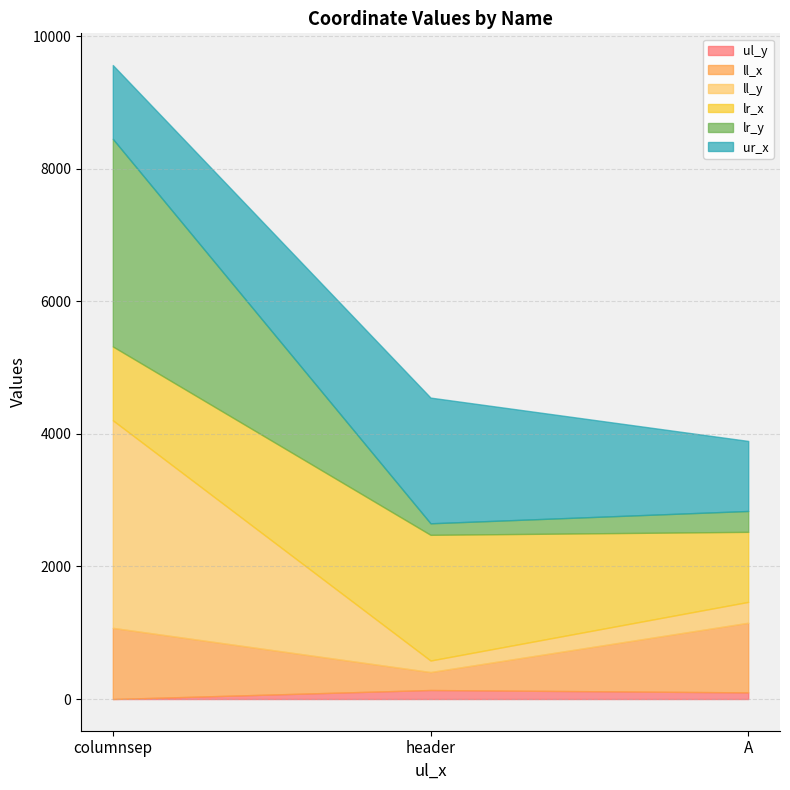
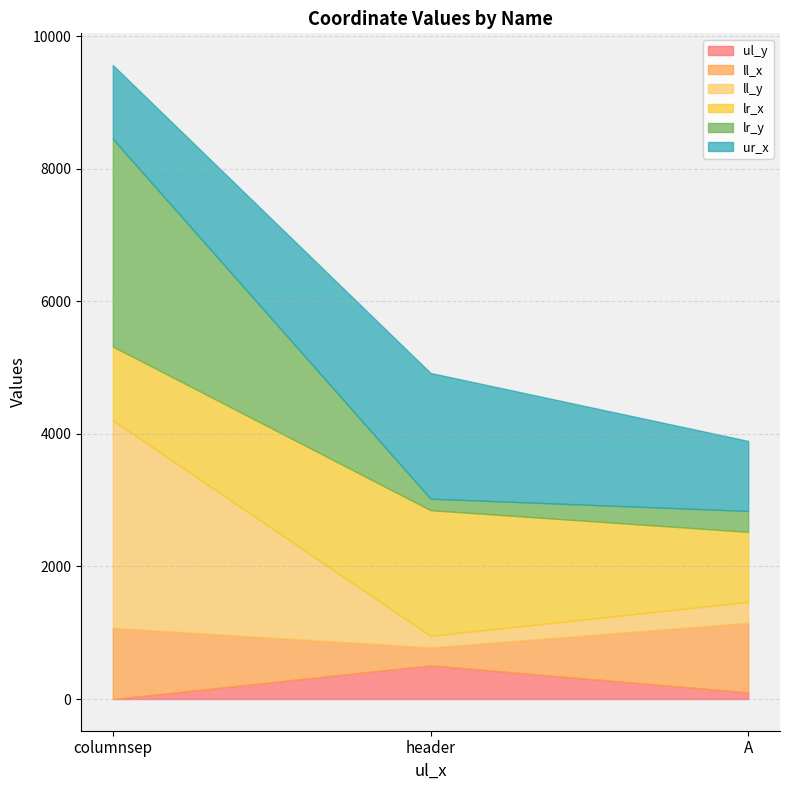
  {
    "ul_y": {
      "columnsep": 0,
-     "header": 100,
+     "header": 500,
      "A": 100
    },
    "lr_y": {
      "columnsep": 3100,
      "header": 200,
      "A": 300
    },
    "ur_x": {
      "columnsep": 1100,
      "header": 1900,
      "A": 1100
    }
  }
